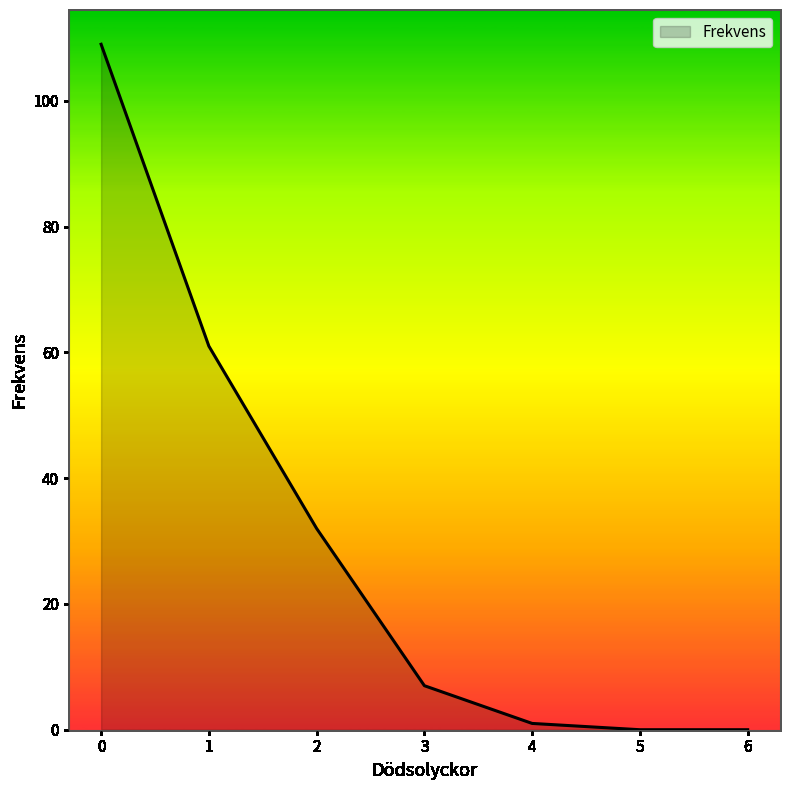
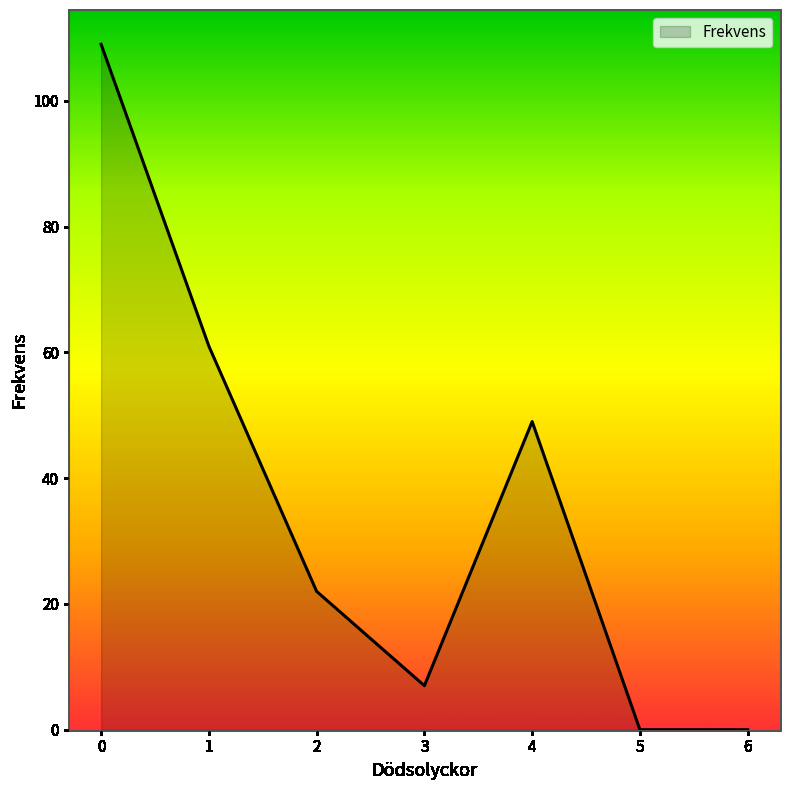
  {
    "0": 109,
    "1": 61,
-   "2": 32,
+   "2": 22,
    "3": 7,
-   "4": 1,
+   "4": 49,
    "5": 0,
    "6": 0
  }
